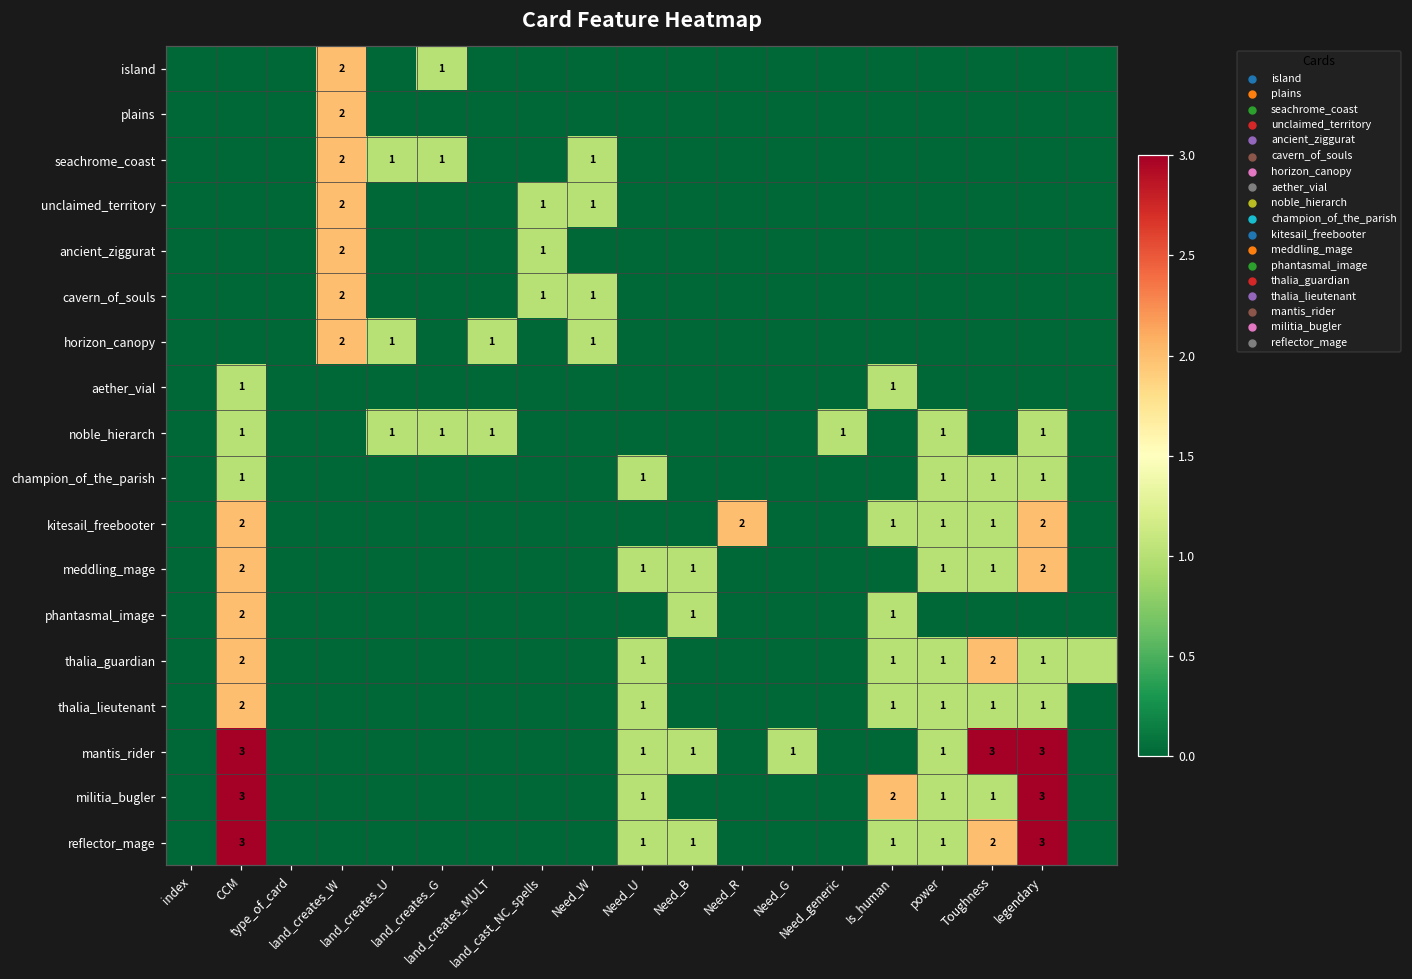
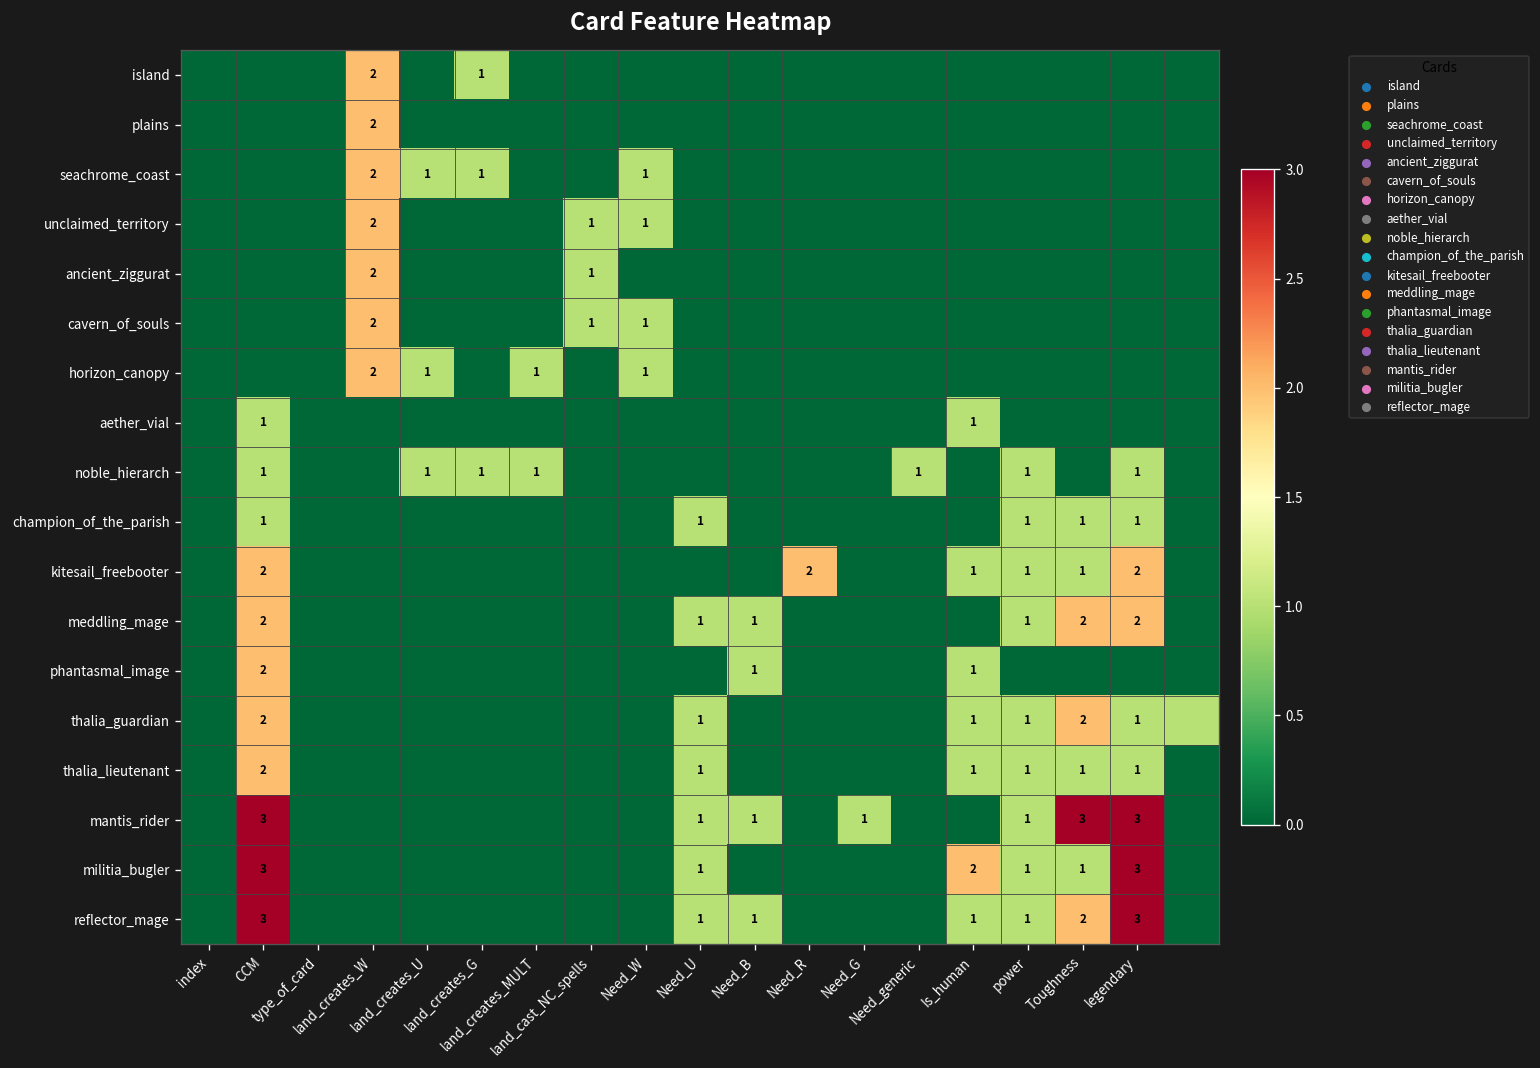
  {
    "island": {
      "land_creates_W": 2,
      "land_creates_G": 1
    },
    "plains": {
      "land_creates_W": 2
    },
    "seachrome_coast": {
      "land_creates_W": 2,
      "land_creates_U": 1,
      "land_creates_G": 1,
      "Need_W": 1
    },
    "unclaimed_territory": {
      "land_creates_W": 2,
      "land_cast_NC_spells": 1,
      "Need_W": 1
    },
    "ancient_ziggurat": {
      "land_creates_W": 2,
      "land_cast_NC_spells": 1
    },
    "cavern_of_souls": {
      "land_creates_W": 2,
      "land_cast_NC_spells": 1,
      "Need_W": 1
    },
    "horizon_canopy": {
      "land_creates_W": 2,
      "land_creates_U": 1,
      "land_creates_MULT": 1,
      "Need_W": 1
    },
    "aether_vial": {
      "CCM": 1,
      "Is_human": 1
    },
    "noble_hierarch": {
      "CCM": 1,
      "land_creates_U": 1,
      "land_creates_G": 1,
      "land_creates_MULT": 1,
      "Need_generic": 1,
      "power": 1,
      "legendary": 1
    },
    "champion_of_the_parish": {
      "CCM": 1,
      "Need_U": 1,
      "power": 1,
      "Toughness": 1,
      "legendary": 1
    },
    "kitesail_freebooter": {
      "CCM": 2,
      "Need_R": 2,
      "Is_human": 1,
      "power": 1,
      "Toughness": 1,
      "legendary": 2
    },
    "meddling_mage": {
      "CCM": 2,
      "Need_U": 1,
      "Need_B": 1,
      "power": 1,
-     "Toughness": 1,
+     "Toughness": 2,
      "legendary": 2
    },
    "phantasmal_image": {
      "CCM": 2,
      "Need_B": 1,
      "Is_human": 1
    },
    "thalia_guardian": {
      "CCM": 2,
      "Need_U": 1,
      "Is_human": 1,
      "power": 1,
      "Toughness": 2,
      "legendary": 1
    },
    "thalia_lieutenant": {
      "CCM": 2,
      "Need_U": 1,
      "Is_human": 1,
      "power": 1,
      "Toughness": 1,
      "legendary": 1
    },
    "mantis_rider": {
      "CCM": 3,
      "Need_U": 1,
      "Need_B": 1,
      "Need_G": 1,
      "power": 1,
      "Toughness": 3,
      "legendary": 3
    },
    "militia_bugler": {
      "CCM": 3,
      "Need_U": 1,
      "Is_human": 2,
      "power": 1,
      "Toughness": 1,
      "legendary": 3
    },
    "reflector_mage": {
      "CCM": 3,
      "Need_U": 1,
      "Need_B": 1,
      "Is_human": 1,
      "power": 1,
      "Toughness": 2,
      "legendary": 3
    }
  }
